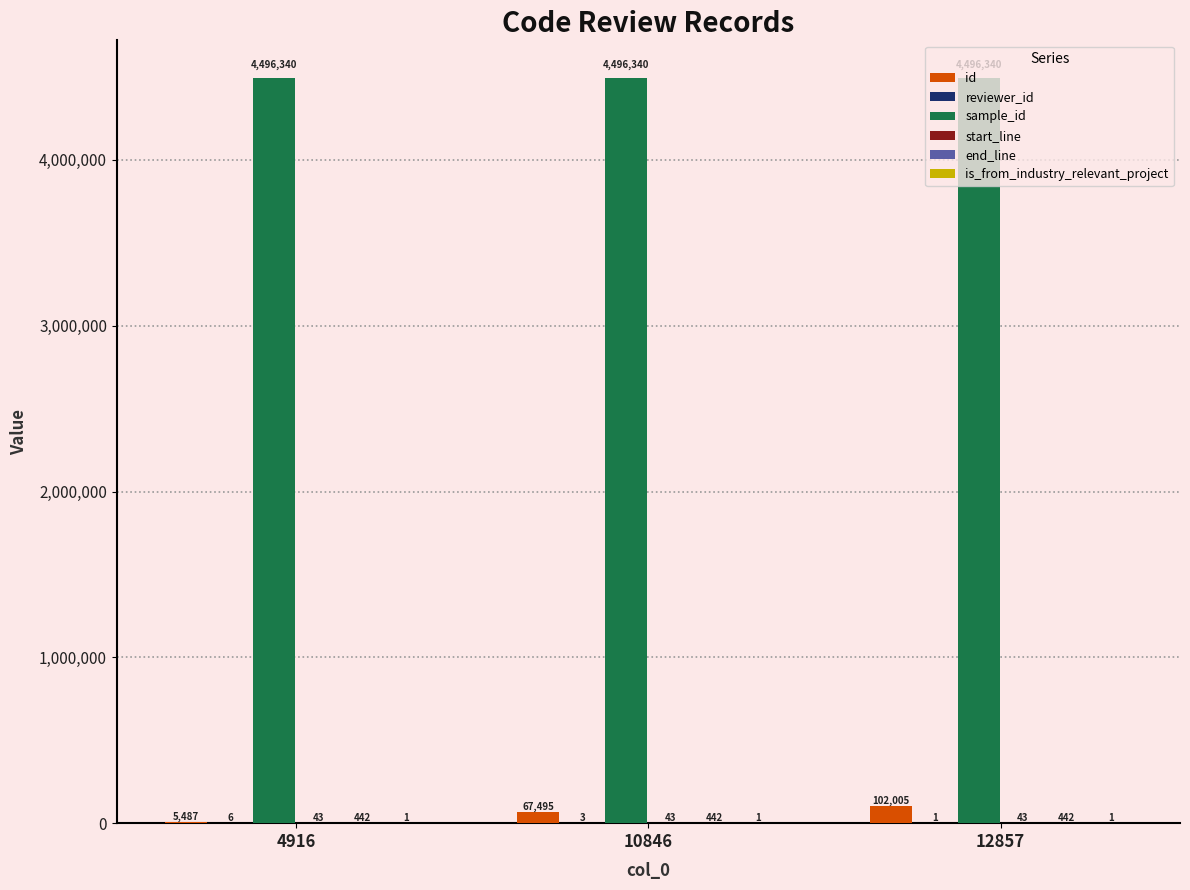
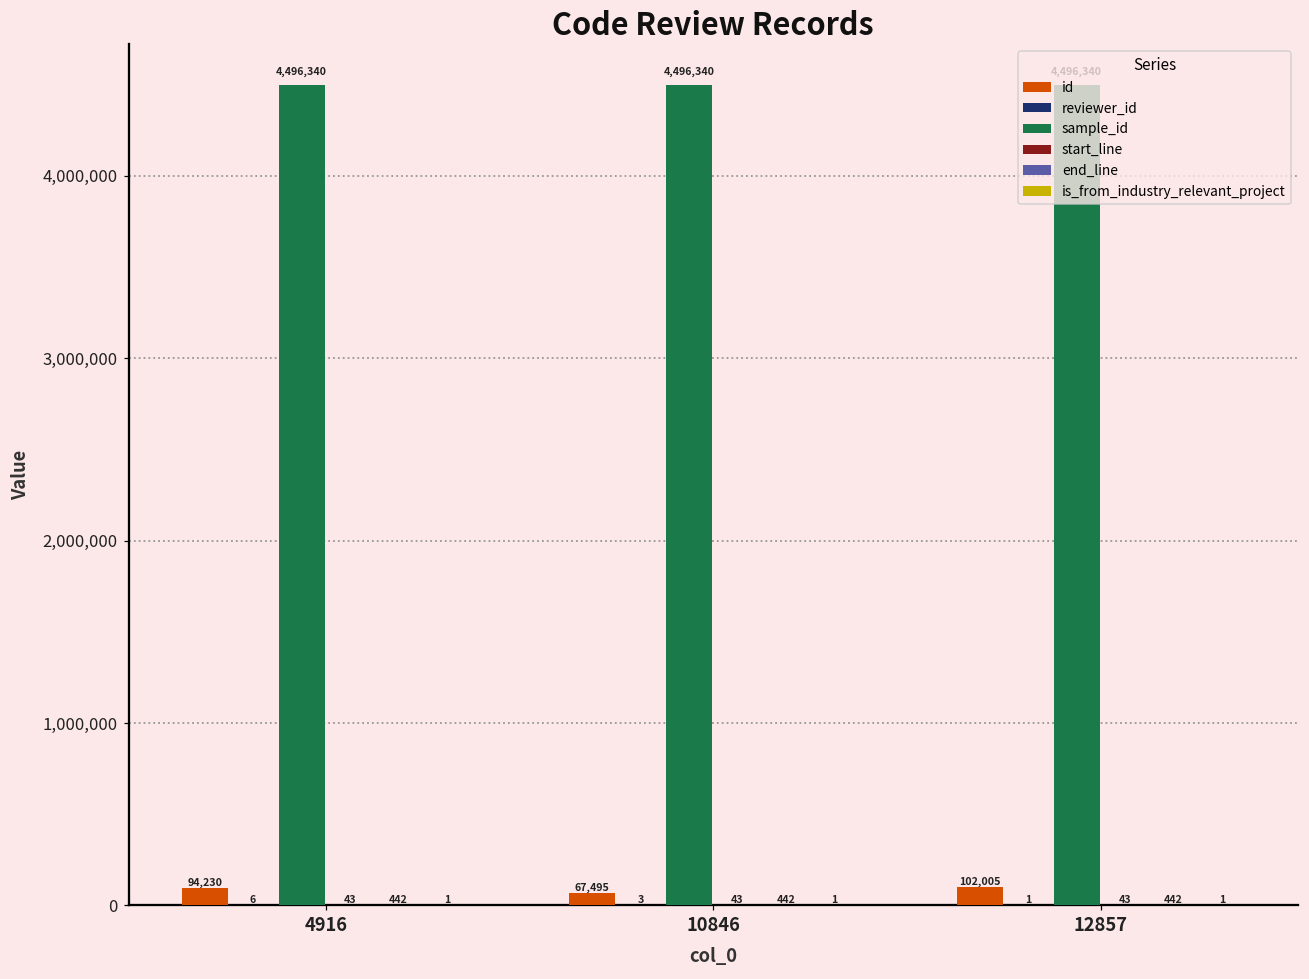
  {
    "id": {
-     "4916": "5,487",
+     "4916": "94,230",
      "10846": "67,495",
      "12857": "102,005"
    },
    "reviewer_id": {
      "4916": "6",
      "10846": "3",
      "12857": "1"
    },
    "sample_id": {
      "4916": "4,496,340",
      "10846": "4,496,340"
    },
    "start_line": {
      "4916": "43",
      "10846": "43",
      "12857": "43"
    },
    "end_line": {
      "4916": "442",
      "10846": "442",
      "12857": "442"
    },
    "is_from_industry_relevant_project": {
      "4916": "1",
      "10846": "1",
      "12857": "1"
    }
  }
